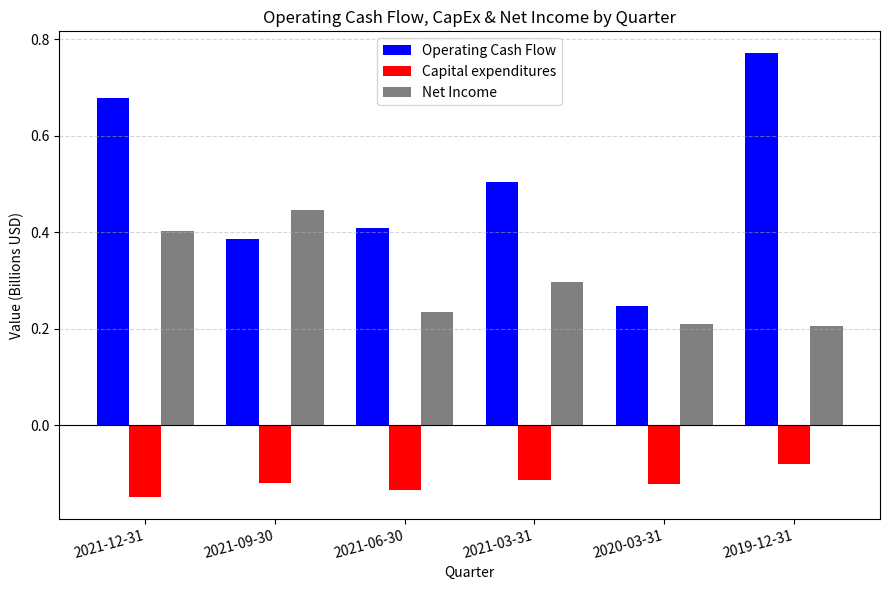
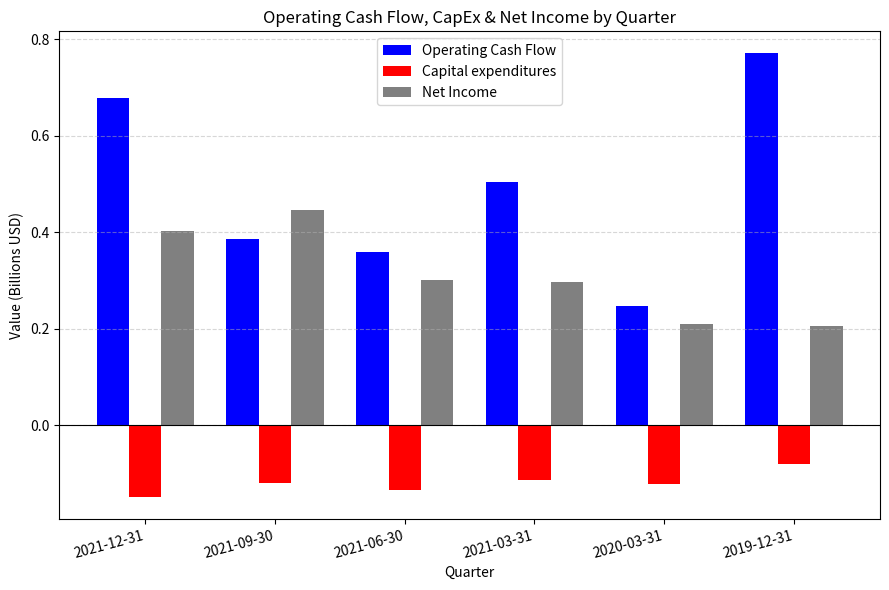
  {
    "Operating Cash Flow": {
      "2021-12-31": 0.68,
      "2021-09-30": 0.39,
-     "2021-06-30": 0.41,
+     "2021-06-30": 0.36,
      "2021-03-31": 0.50,
      "2020-03-31": 0.25,
      "2019-12-31": 0.77
    },
    "Capital expenditures": {
      "2021-12-31": -0.15,
      "2021-09-30": -0.12,
      "2021-06-30": -0.14,
      "2021-03-31": -0.11,
      "2020-03-31": -0.12,
      "2019-12-31": -0.08
    },
    "Net Income": {
      "2021-12-31": 0.40,
      "2021-09-30": 0.45,
-     "2021-06-30": 0.23,
+     "2021-06-30": 0.30,
      "2021-03-31": 0.30,
      "2020-03-31": 0.21,
      "2019-12-31": 0.20
    }
  }
